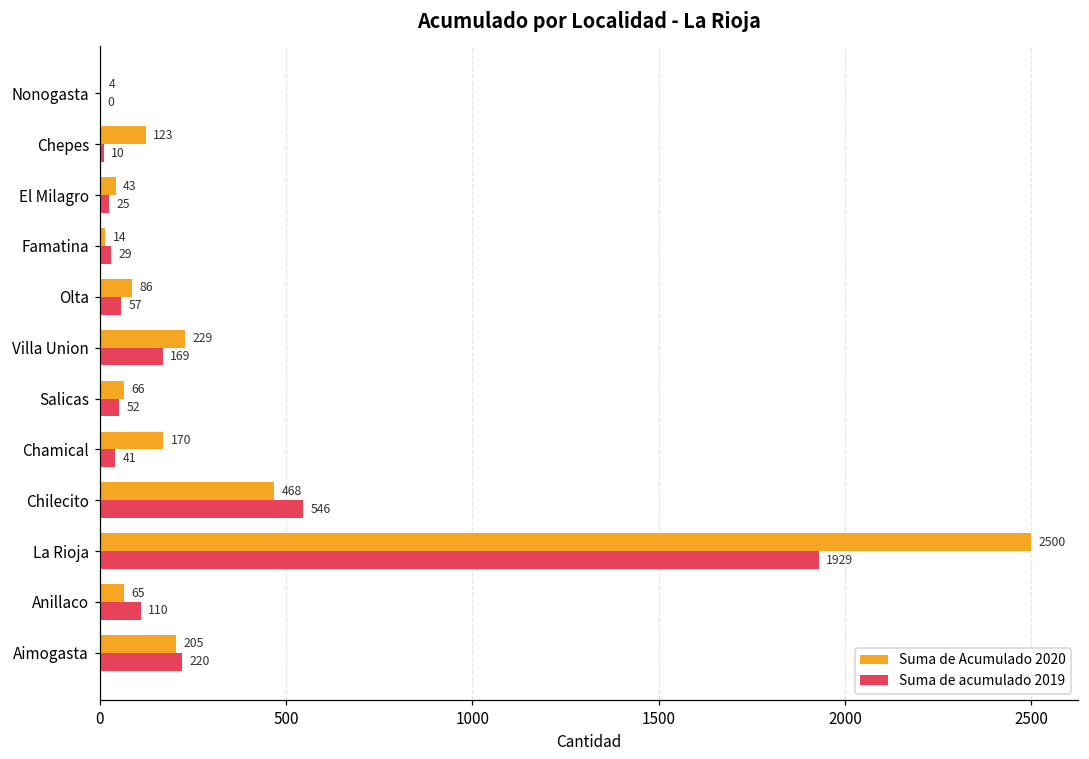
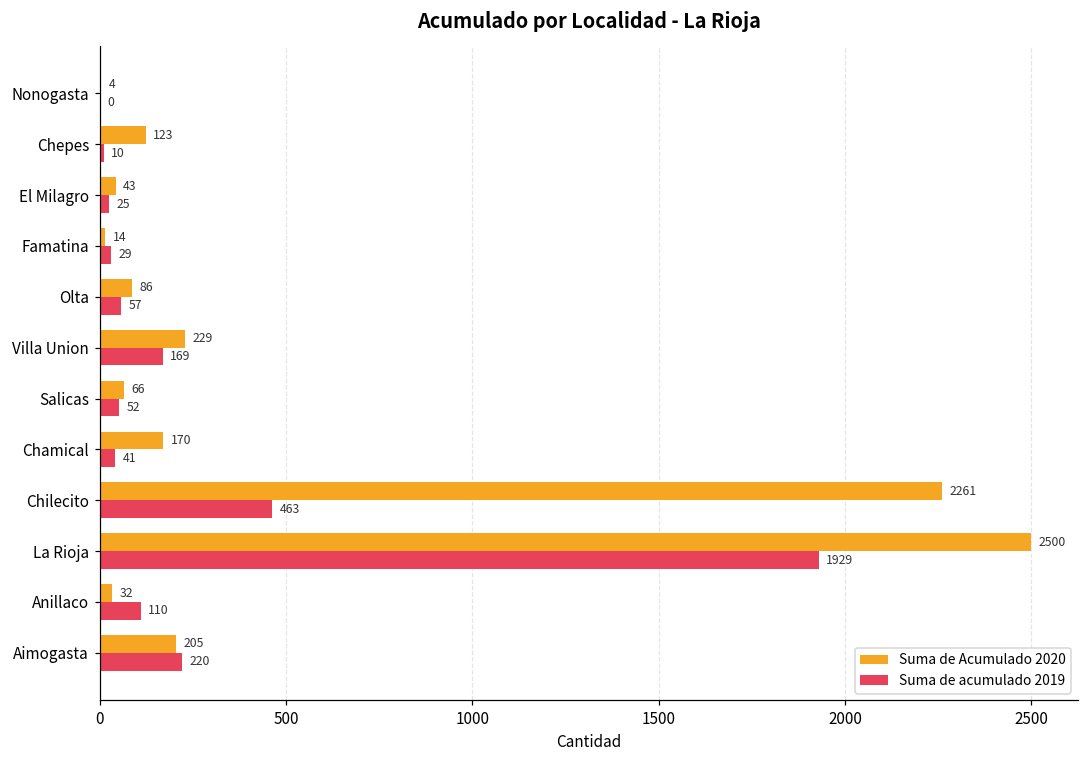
  {
    "Suma de Acumulado 2020": {
      "Nonogasta": 4,
      "Chepes": 123,
      "El Milagro": 43,
      "Famatina": 14,
      "Olta": 86,
      "Villa Union": 229,
      "Salicas": 66,
      "Chamical": 170,
-     "Chilecito": 468,
+     "Chilecito": 2261,
      "La Rioja": 2500,
-     "Anillaco": 65,
+     "Anillaco": 32,
      "Aimogasta": 205
    },
    "Suma de acumulado 2019": {
      "Nonogasta": 0,
      "Chepes": 10,
      "El Milagro": 25,
      "Famatina": 29,
      "Olta": 57,
      "Villa Union": 169,
      "Salicas": 52,
      "Chamical": 41,
-     "Chilecito": 546,
+     "Chilecito": 463,
      "La Rioja": 1929,
      "Anillaco": 110,
      "Aimogasta": 220
    }
  }
